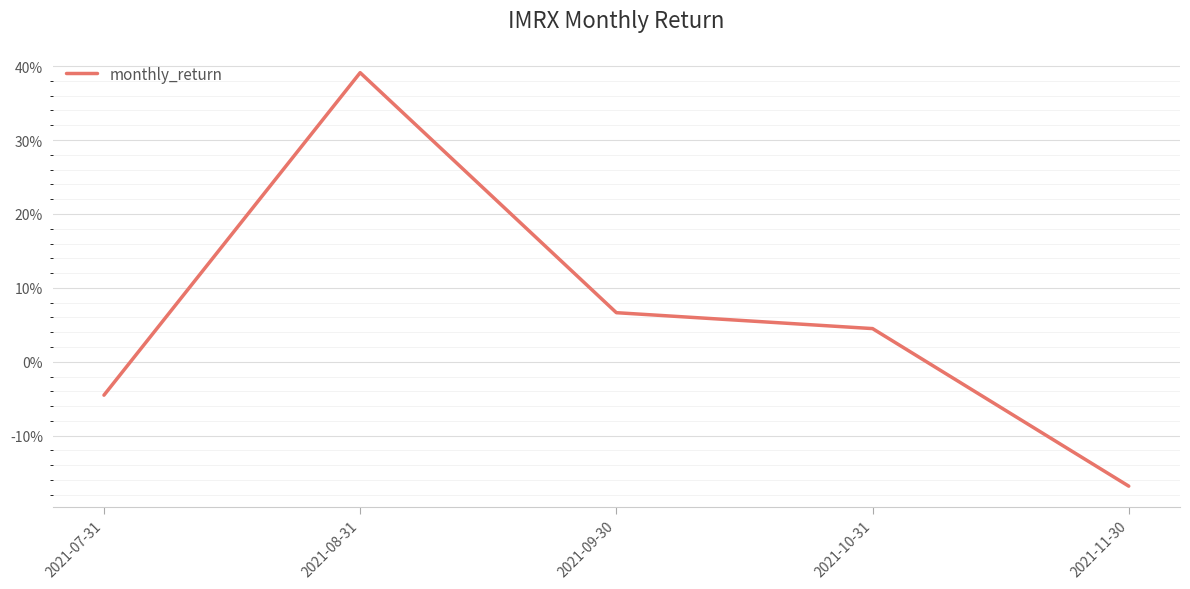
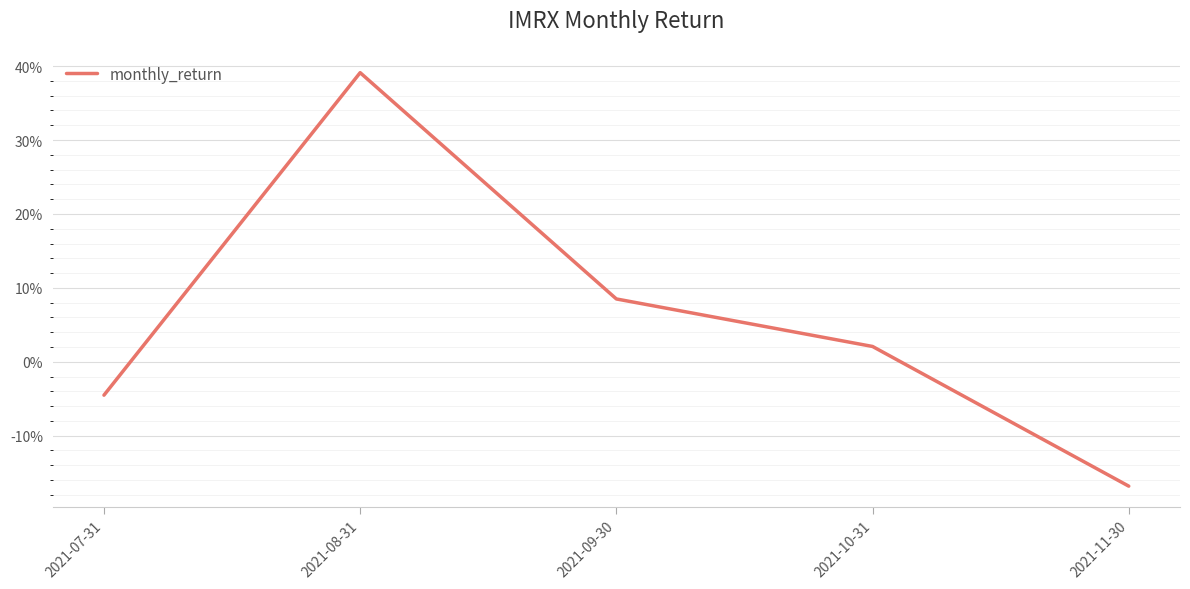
  {
    "2021-07-31": "-5%",
    "2021-08-31": "39%",
-   "2021-09-30": "7%",
-   "2021-10-31": "4%",
+   "2021-09-30": "9%",
+   "2021-10-31": "2%",
    "2021-11-30": "-17%"
  }
